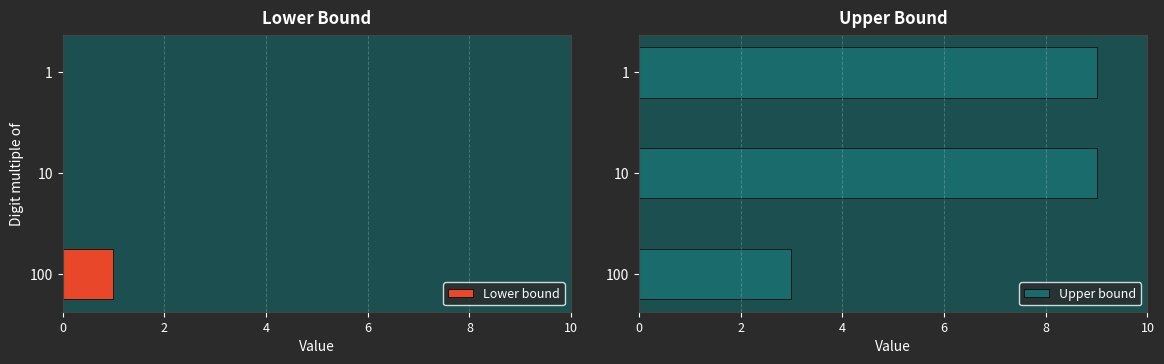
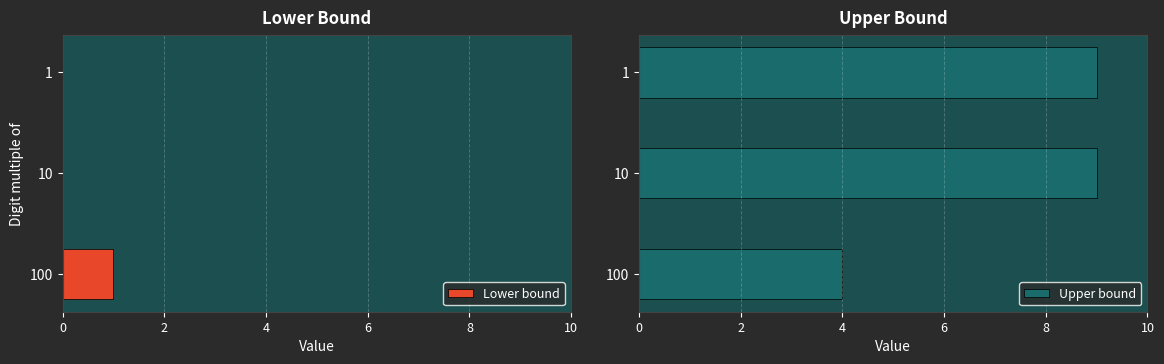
  {
    "Lower Bound": {
      "1": 0.0,
      "10": 0.0,
      "100": 1.0
    },
    "Upper Bound": {
      "1": 9,
      "10": 9,
-     "100": 3
+     "100": 4
    }
  }
